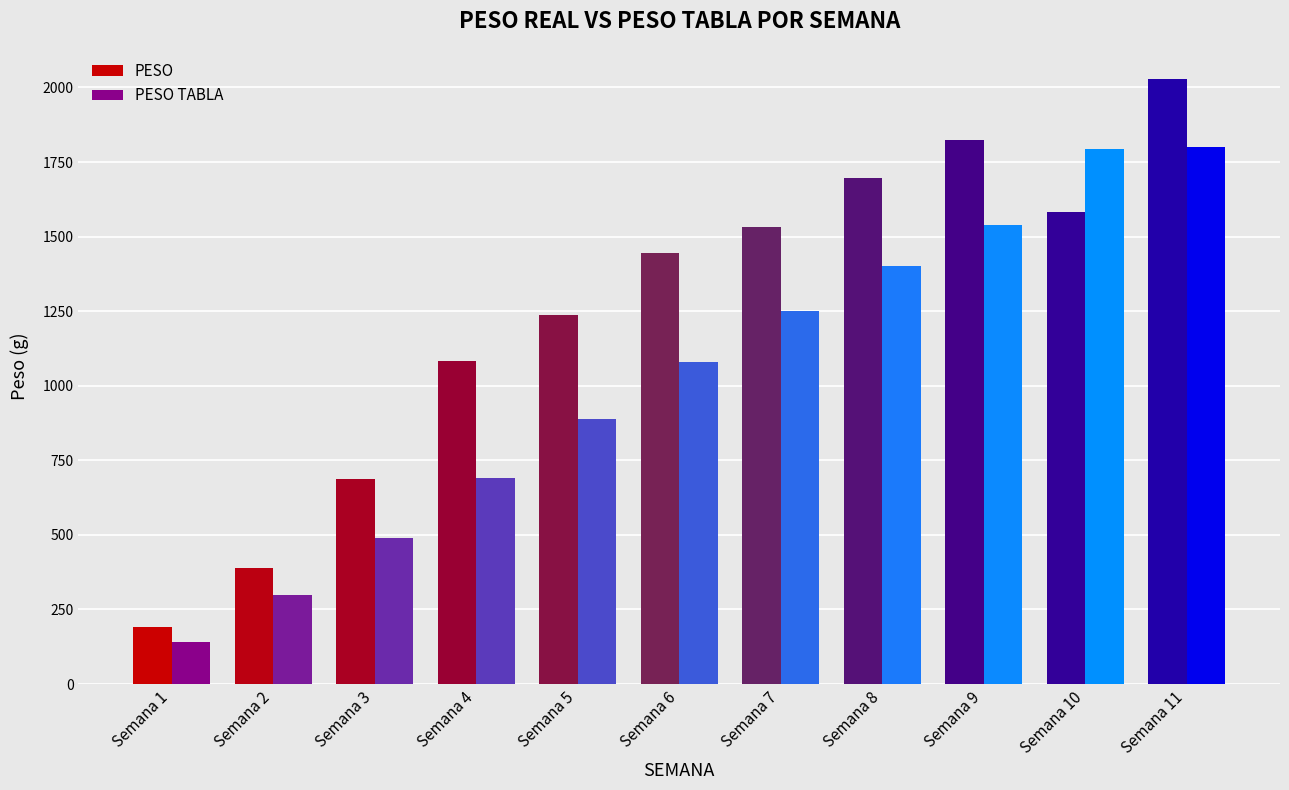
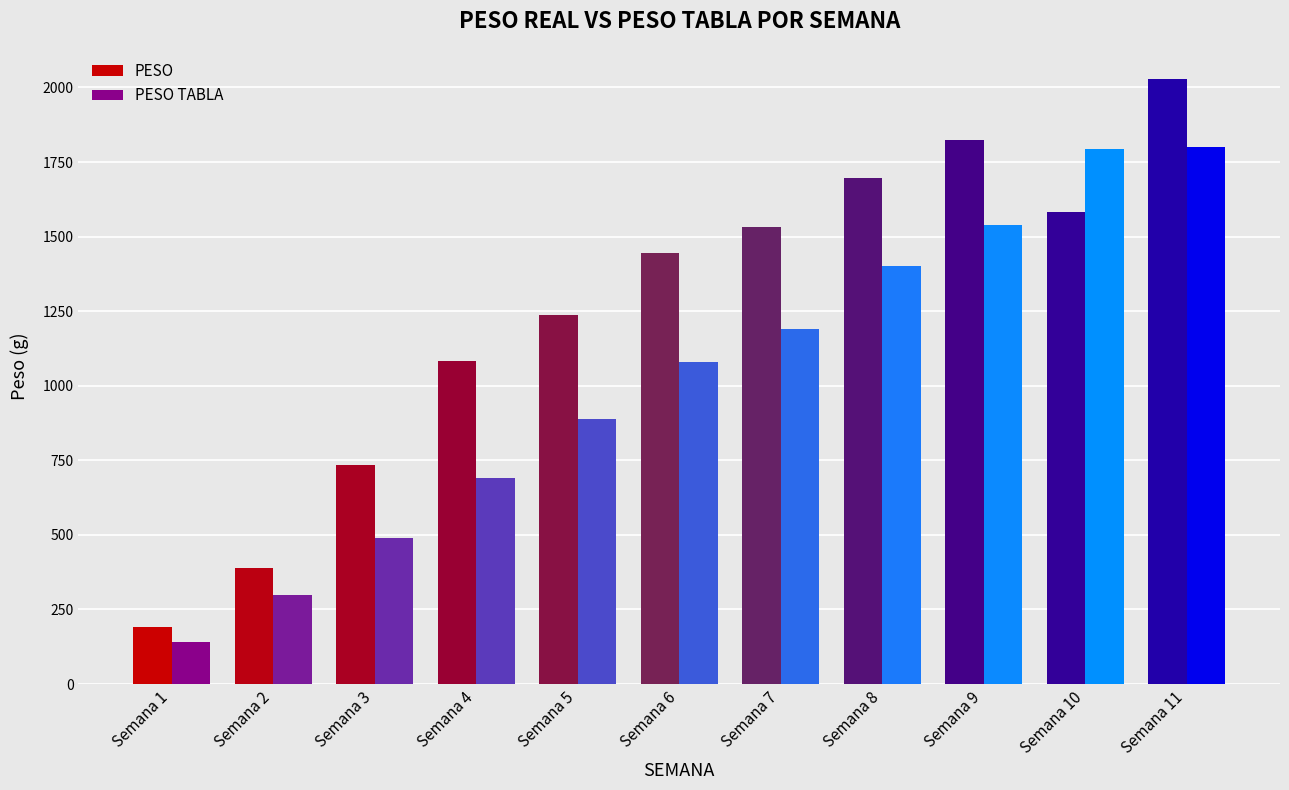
  {
    "PESO": {
      "Semana 1": 190,
      "Semana 2": 390,
-     "Semana 3": 690,
+     "Semana 3": 730,
      "Semana 4": 1080,
      "Semana 5": 1240,
      "Semana 6": 1450,
      "Semana 7": 1530,
      "Semana 8": 1700,
      "Semana 9": 1820,
      "Semana 10": 1580,
      "Semana 11": 2030
    },
    "PESO TABLA": {
      "Semana 1": 140,
      "Semana 2": 300,
      "Semana 3": 490,
      "Semana 4": 690,
      "Semana 5": 890,
      "Semana 6": 1080,
-     "Semana 7": 1250,
+     "Semana 7": 1190,
      "Semana 8": 1400,
      "Semana 9": 1540,
      "Semana 10": 1800,
      "Semana 11": 1800
    }
  }
